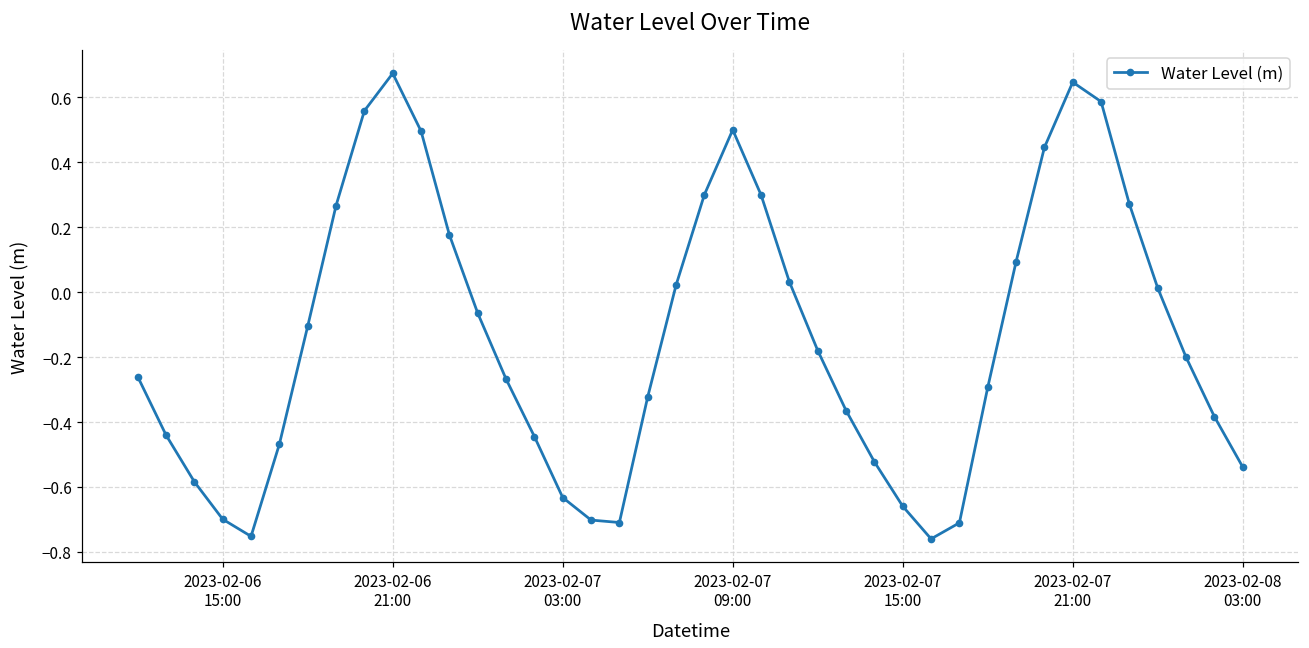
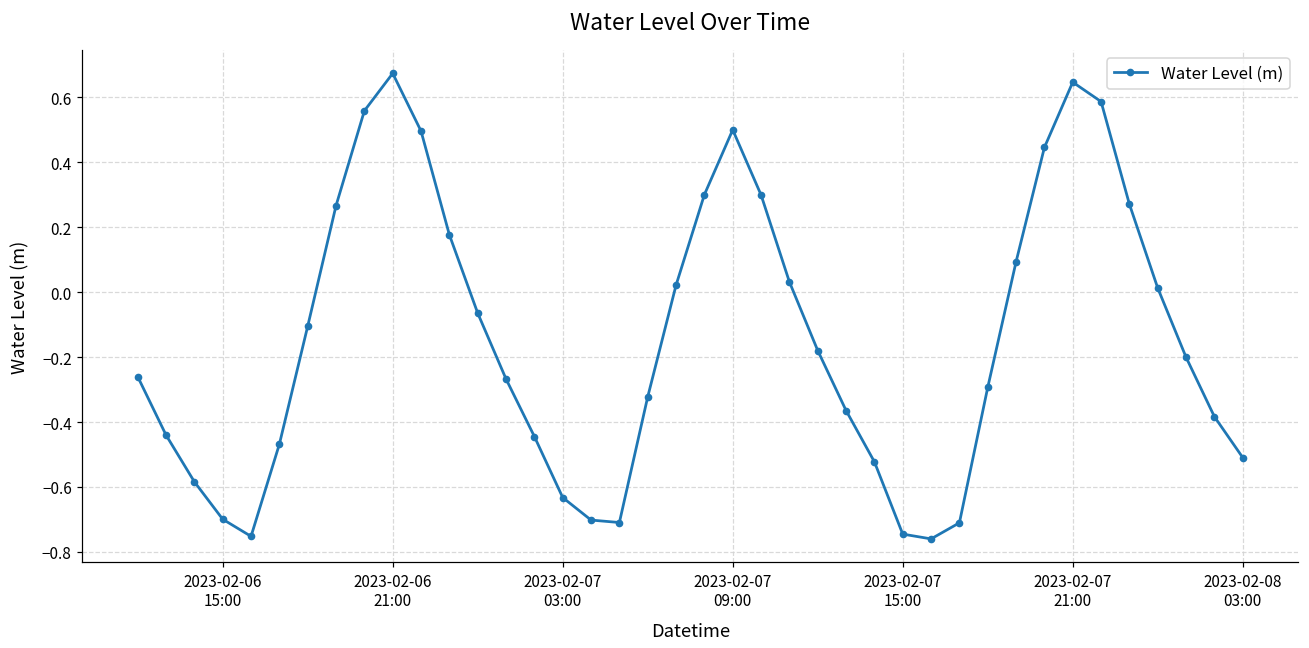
  {
    "2023-02-06 15:00": -0.70,
    "2023-02-06 21:00": 0.67,
    "2023-02-07 03:00": -0.63,
    "2023-02-07 09:00": 0.50,
-   "2023-02-07 15:00": -0.66,
+   "2023-02-07 15:00": -0.75,
    "2023-02-07 21:00": 0.65,
-   "2023-02-08 03:00": -0.54
+   "2023-02-08 03:00": -0.51
  }
